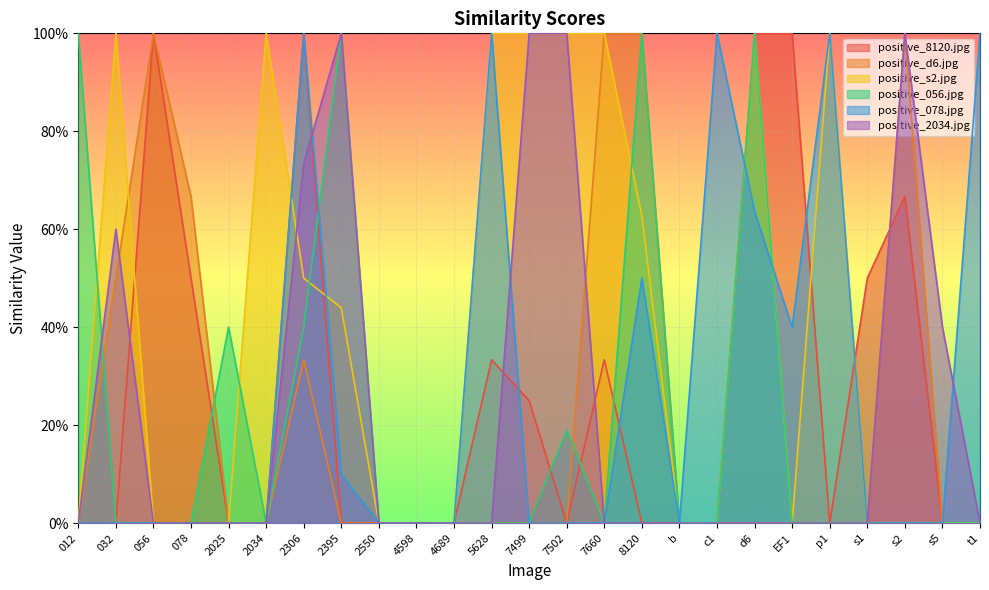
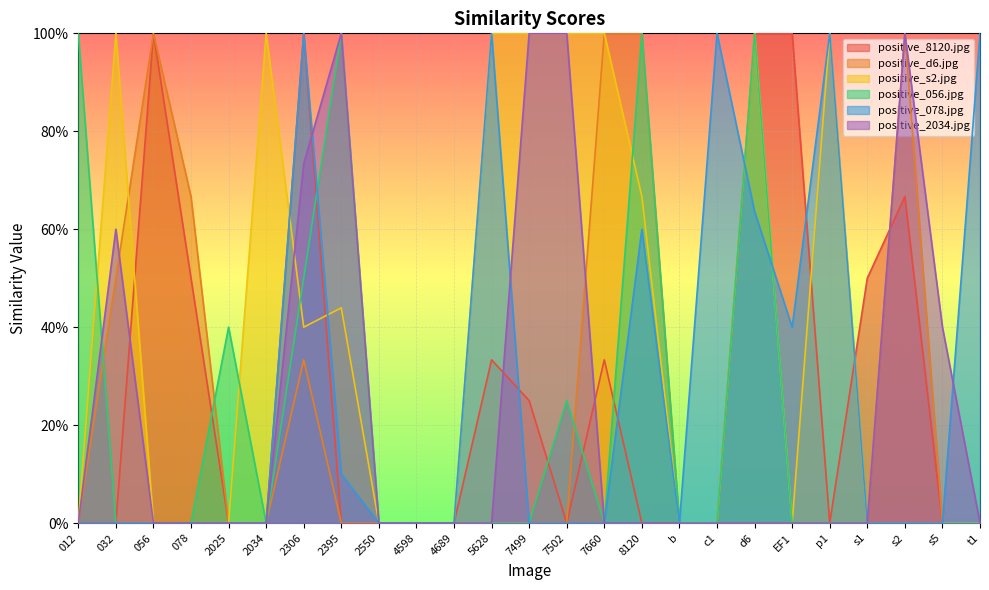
  {
    "positive_s2.jpg": {
      "032": "100%",
      "2034": "100%",
-     "2306": "50%",
+     "2306": "40%",
      "2395": "44%",
-     "8120": "63%"
+     "8120": "67%"
    },
    "positive_056.jpg": {
      "012": "100%",
      "2025": "40%",
-     "2306": "40%",
-     "7502": "19%"
+     "2306": "50%",
+     "7502": "25%"
    },
    "positive_078.jpg": {
      "2395": "10%",
-     "8120": "50%",
+     "8120": "60%",
      "c1": "100%",
      "d6": "64%",
      "EF1": "40%",
      "t1": "100%"
    },
    "positive_2034.jpg": {
      "032": "60%",
      "2306": "73%",
      "s5": "40%"
    }
  }
